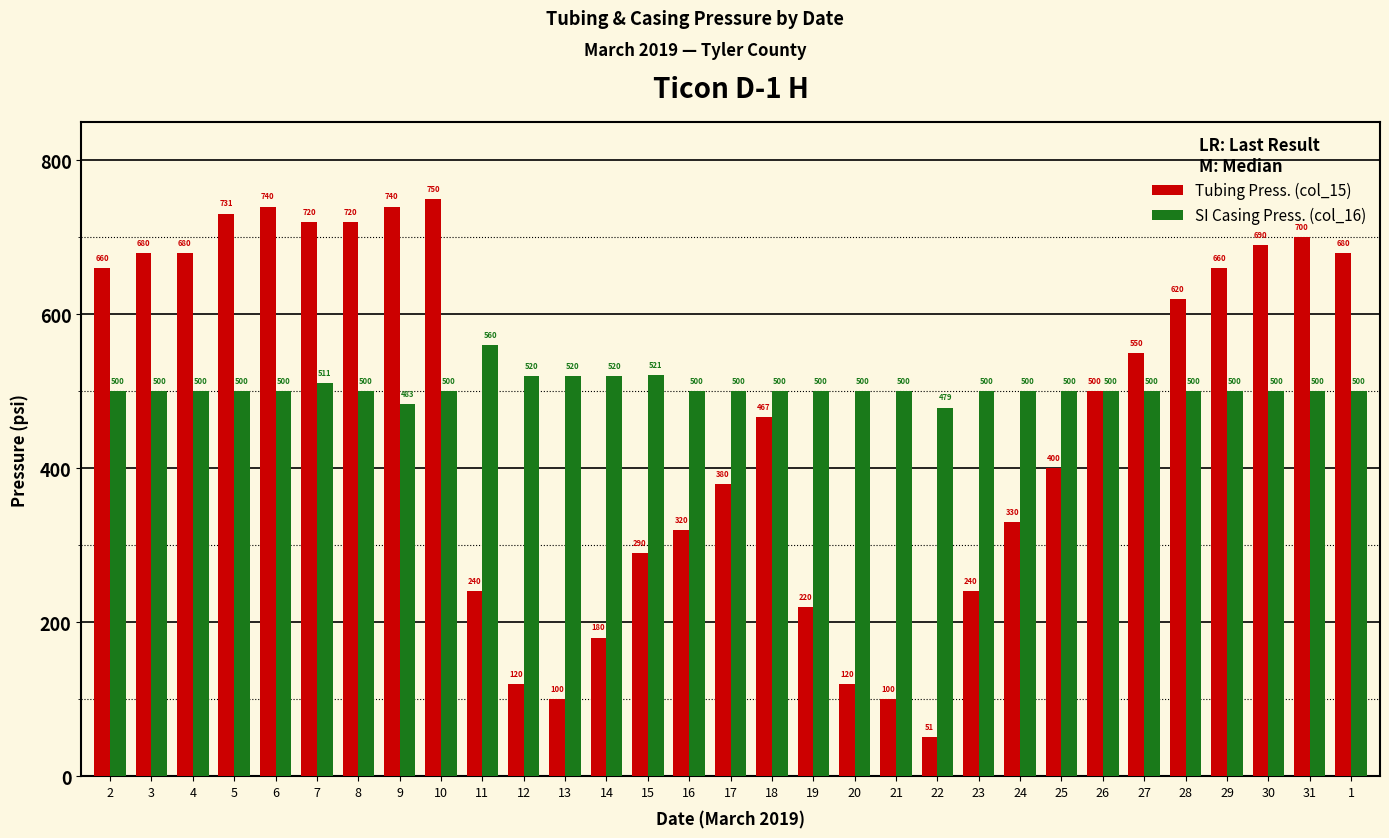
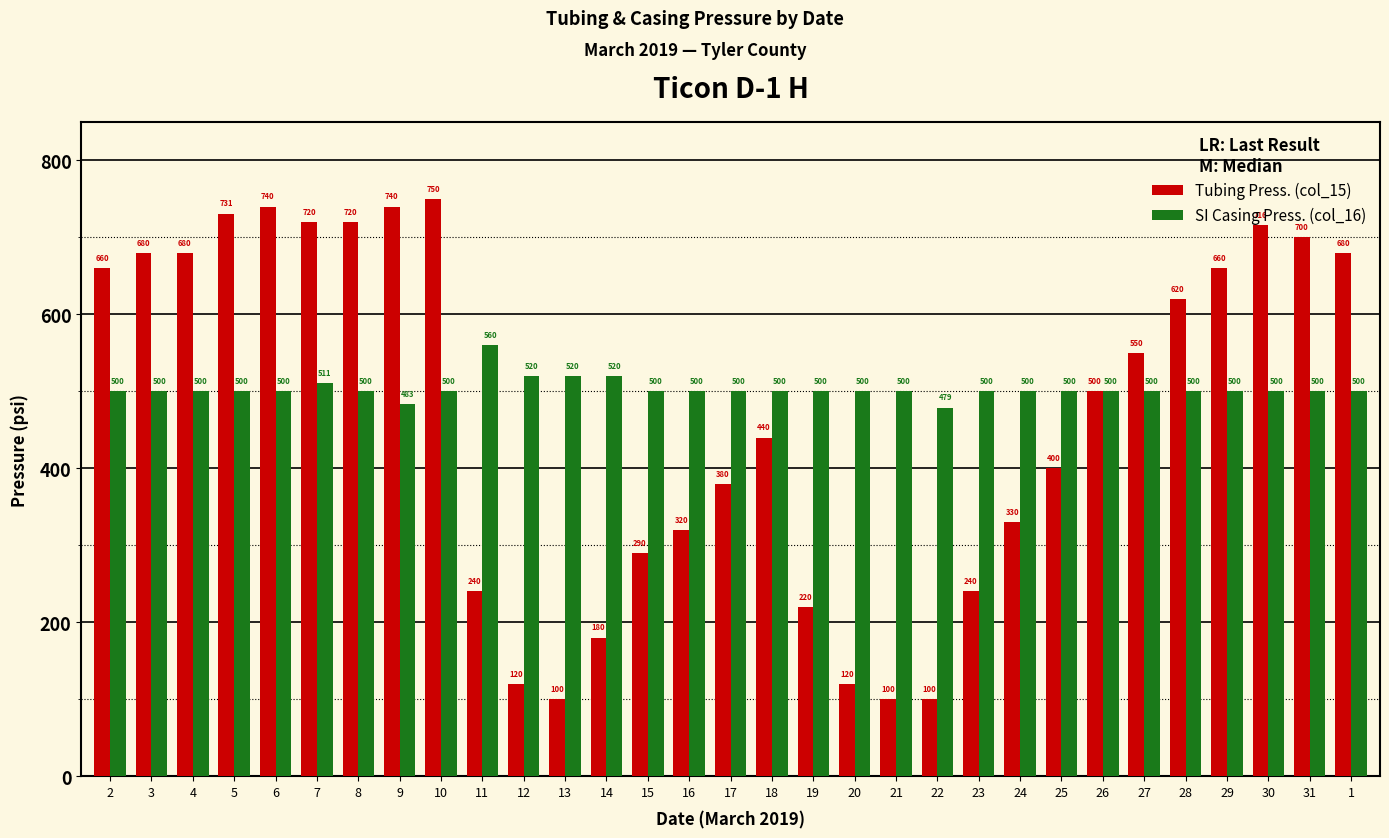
  {
    "Tubing Press. (col_15)": {
      "2": 660,
      "3": 680,
      "4": 680,
      "5": 731,
      "6": 740,
      "7": 720,
      "8": 720,
      "9": 740,
      "10": 750,
      "11": 240,
      "12": 120,
      "13": 100,
      "14": 180,
      "15": 290,
      "16": 320,
      "17": 380,
-     "18": 467,
+     "18": 440,
      "19": 220,
      "20": 120,
      "21": 100,
-     "22": 51,
+     "22": 100,
      "23": 240,
      "24": 330,
      "25": 400,
      "26": 500,
      "27": 550,
      "28": 620,
      "29": 660,
-     "30": 690,
+     "30": 716,
      "31": 700,
      "1": 680
    },
    "SI Casing Press. (col_16)": {
      "2": 500,
      "3": 500,
      "4": 500,
      "5": 500,
      "6": 500,
      "7": 511,
      "8": 500,
      "9": 483,
      "10": 500,
      "11": 560,
      "12": 520,
      "13": 520,
      "14": 520,
-     "15": 521,
+     "15": 500,
      "16": 500,
      "17": 500,
      "18": 500,
      "19": 500,
      "20": 500,
      "21": 500,
      "22": 479,
      "23": 500,
      "24": 500,
      "25": 500,
      "26": 500,
      "27": 500,
      "28": 500,
      "29": 500,
      "30": 500,
      "31": 500,
      "1": 500
    }
  }
